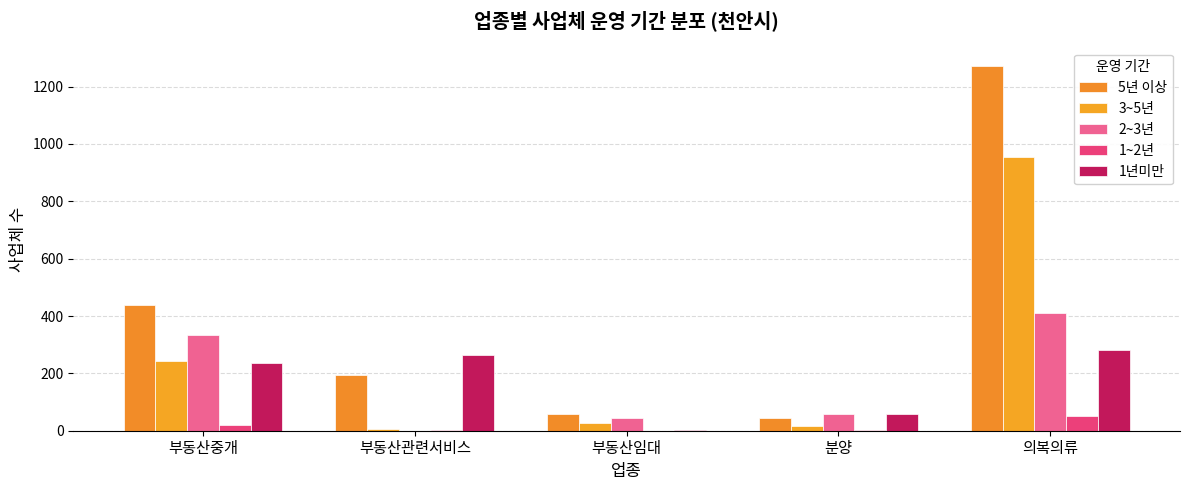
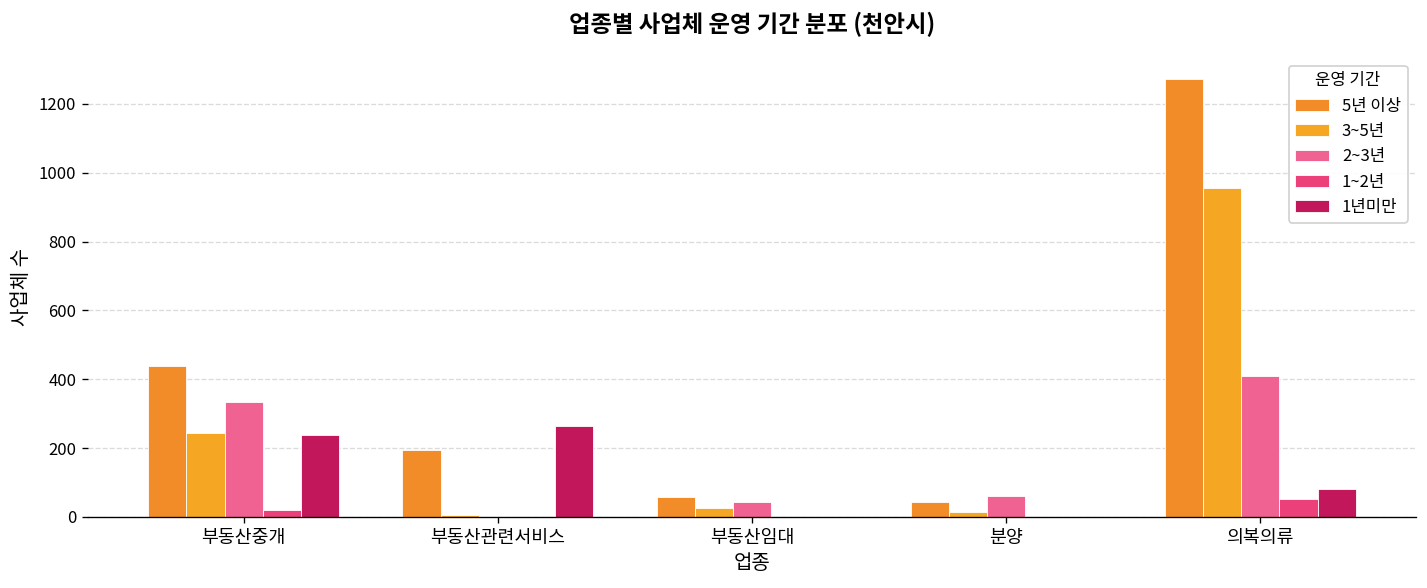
  {
    "1년미만": {
      "부동산중개": 240,
      "부동산관련서비스": 260,
-     "분양": 60,
-     "의복의류": 280
+     "분양": 0,
+     "의복의류": 80
    }
  }
